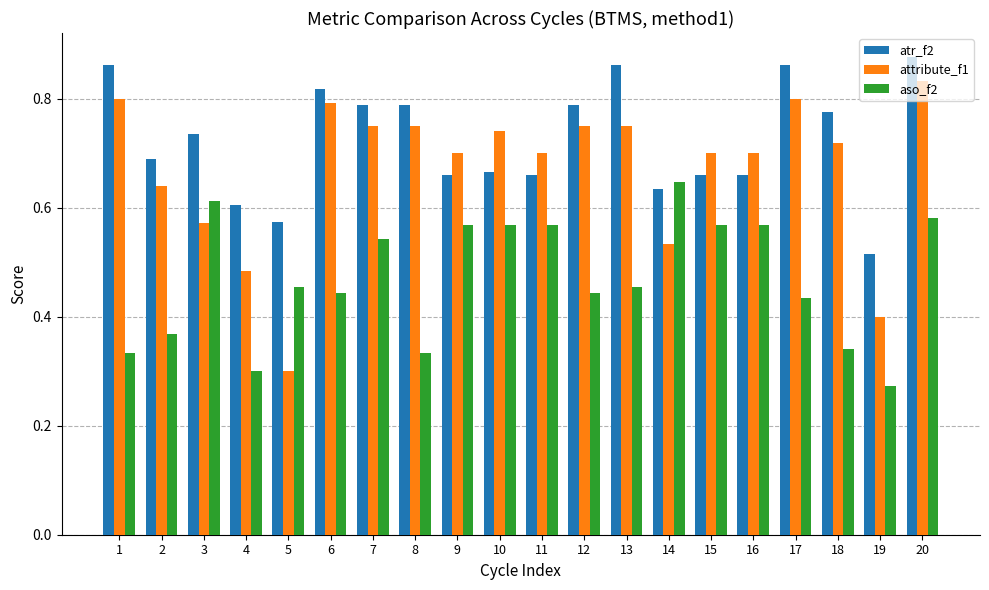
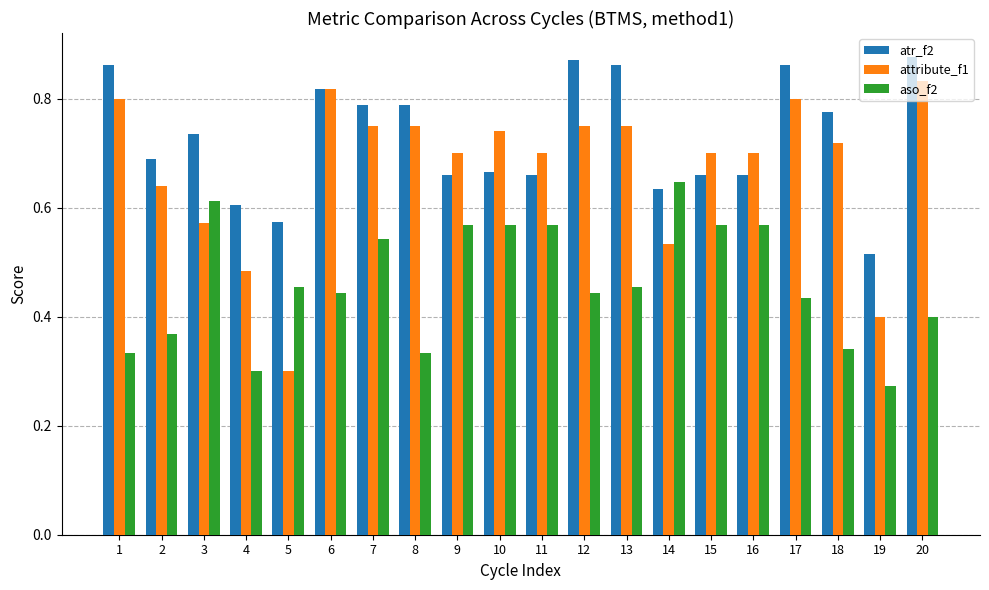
  {
    "atr_f2": {
      "1": 0.86,
      "2": 0.69,
      "3": 0.74,
      "4": 0.61,
      "5": 0.57,
      "6": 0.82,
      "7": 0.79,
      "8": 0.79,
      "9": 0.66,
      "10": 0.67,
      "11": 0.66,
-     "12": 0.79,
+     "12": 0.87,
      "13": 0.86,
      "14": 0.63,
      "15": 0.66,
      "16": 0.66,
      "17": 0.86,
      "18": 0.78,
      "19": 0.51
    },
    "attribute_f1": {
      "1": 0.80,
      "2": 0.64,
      "3": 0.57,
      "4": 0.48,
      "5": 0.30,
-     "6": 0.79,
+     "6": 0.82,
      "7": 0.75,
      "8": 0.75,
      "9": 0.70,
      "10": 0.74,
      "11": 0.70,
      "12": 0.75,
      "13": 0.75,
      "14": 0.53,
      "15": 0.70,
      "16": 0.70,
      "17": 0.80,
      "18": 0.72,
      "19": 0.40
    },
    "aso_f2": {
      "1": 0.33,
      "2": 0.37,
      "3": 0.61,
      "4": 0.30,
      "5": 0.45,
      "6": 0.44,
      "7": 0.54,
      "8": 0.33,
      "9": 0.57,
      "10": 0.57,
      "11": 0.57,
      "12": 0.44,
      "13": 0.45,
      "14": 0.65,
      "15": 0.57,
      "16": 0.57,
      "17": 0.43,
      "18": 0.34,
      "19": 0.27,
-     "20": 0.58
+     "20": 0.40
    }
  }
